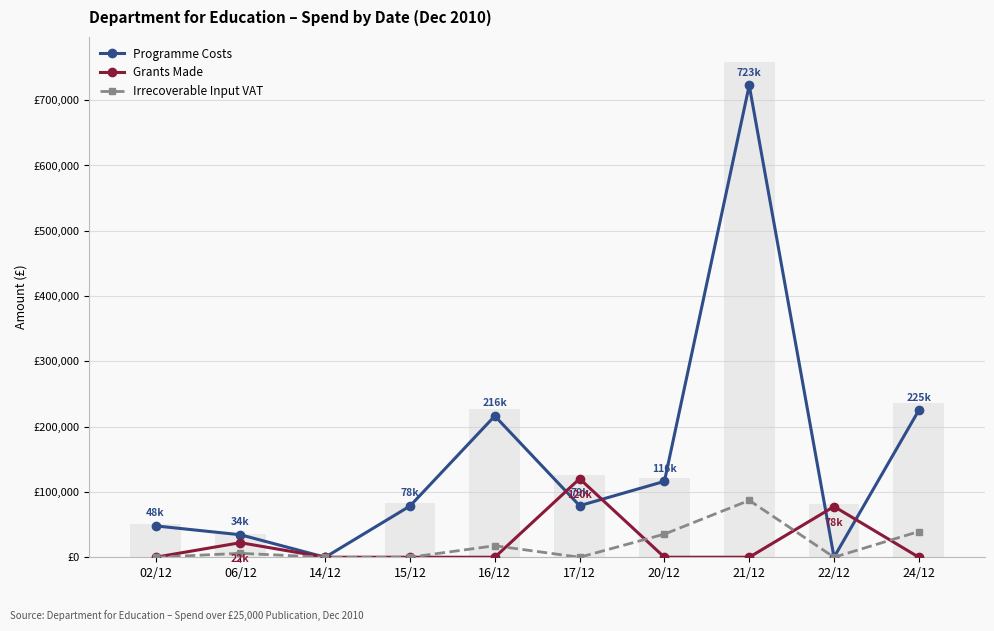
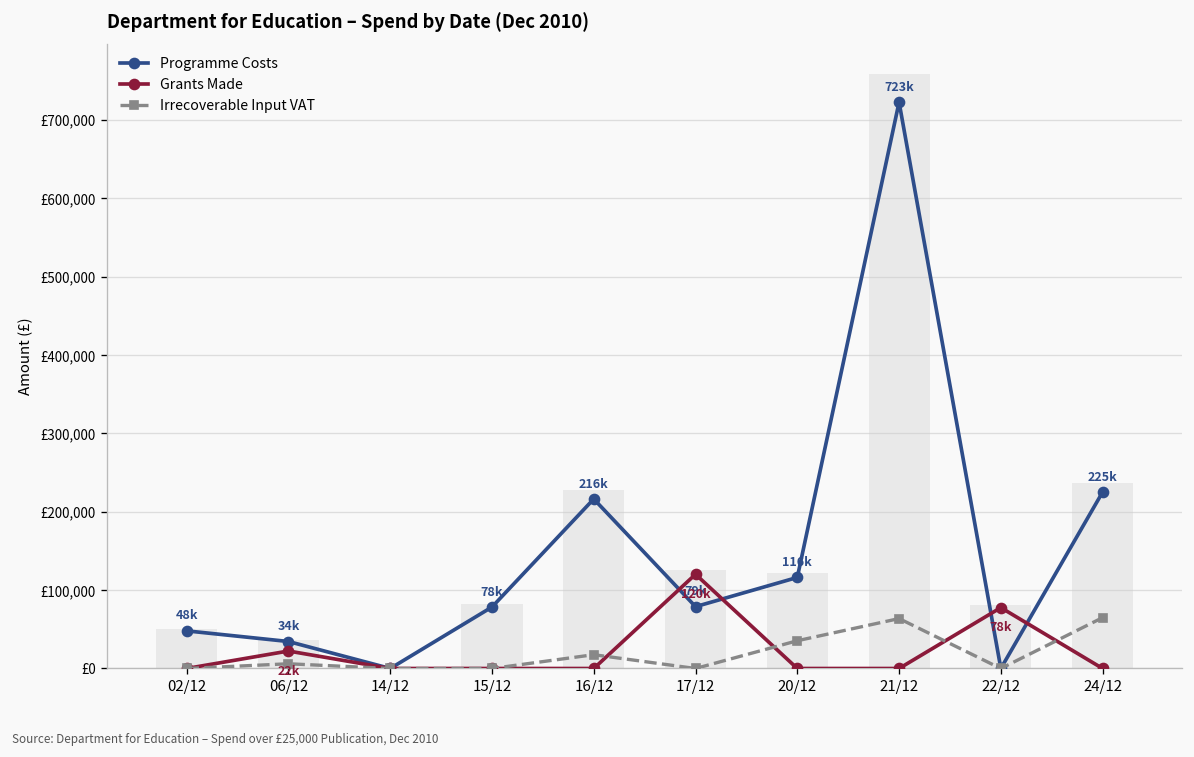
  {
    "Programme Costs": {
      "02/12": "48k",
      "06/12": "34k",
      "15/12": "78k",
      "16/12": "216k",
      "20/12": "116k",
      "21/12": "723k",
      "24/12": "225k"
    },
    "Grants Made": {
      "22/12": "78k"
    },
    "Irrecoverable Input VAT": {
      "16/12": "£20,000",
      "17/12": "£0",
      "20/12": "£40,000",
-     "21/12": "£90,000",
-     "24/12": "£40,000"
+     "21/12": "£60,000",
+     "24/12": "£60,000"
    }
  }
